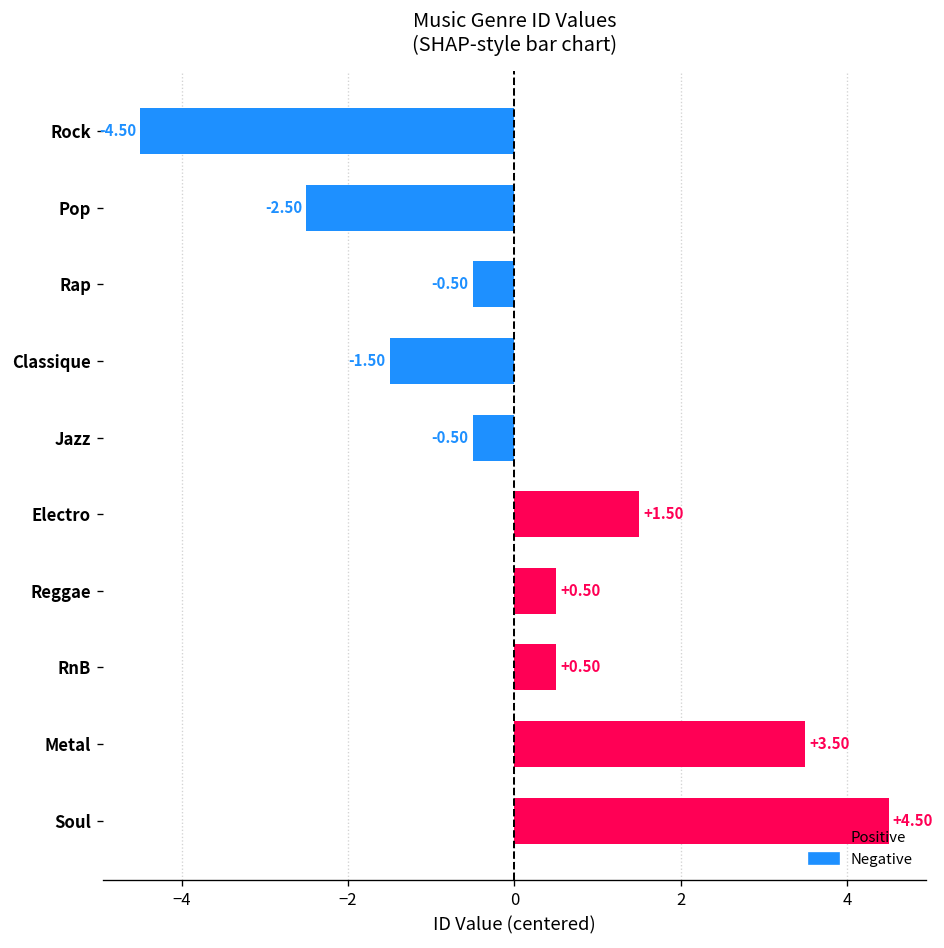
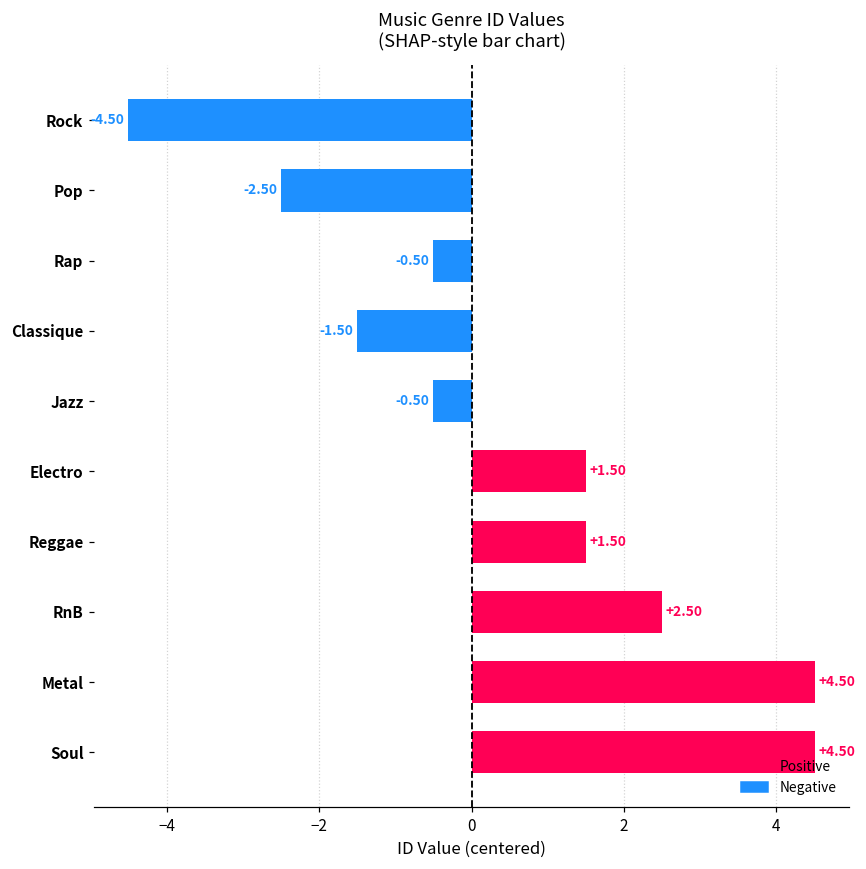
  {
    "Rock": "-4.50",
    "Pop": "-2.50",
    "Rap": "-0.50",
    "Classique": "-1.50",
    "Jazz": "-0.50",
    "Electro": "+1.50",
-   "Reggae": "+0.50",
-   "RnB": "+0.50",
-   "Metal": "+3.50",
+   "Reggae": "+1.50",
+   "RnB": "+2.50",
+   "Metal": "+4.50",
    "Soul": "+4.50"
  }
